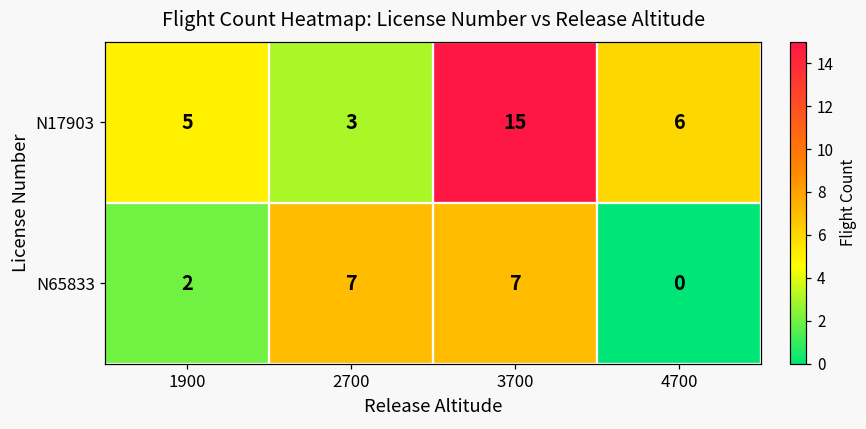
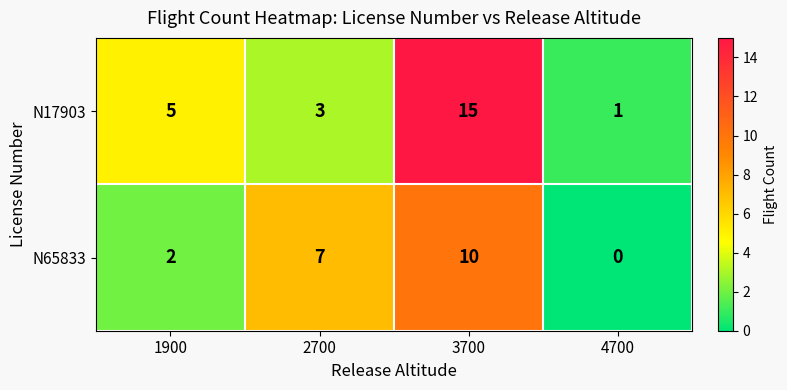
  {
    "N17903": {
      "1900": 5,
      "2700": 3,
      "3700": 15,
-     "4700": 6
+     "4700": 1
    },
    "N65833": {
      "1900": 2,
      "2700": 7,
-     "3700": 7,
+     "3700": 10,
      "4700": 0
    }
  }
